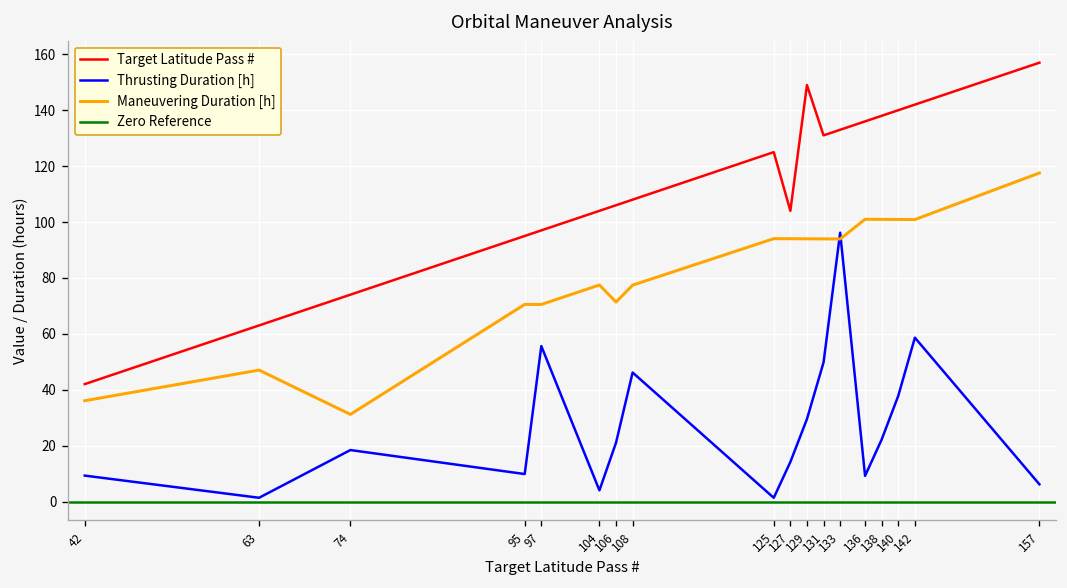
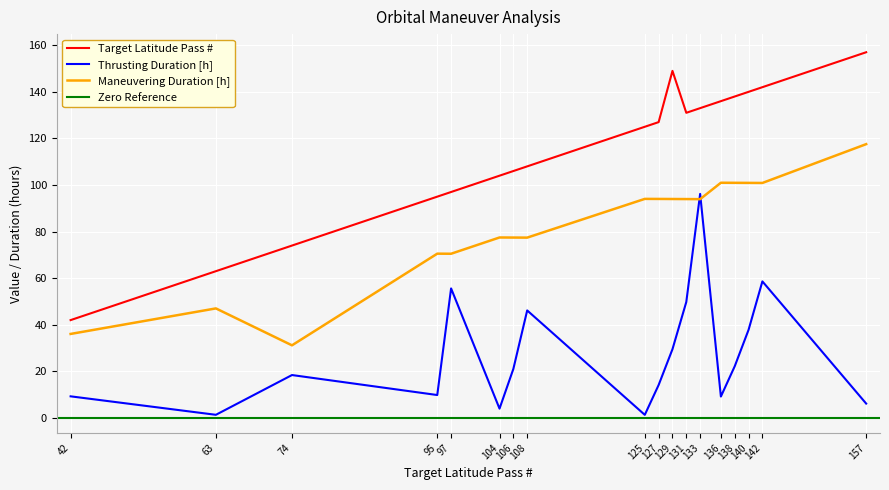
  {
    "Target Latitude Pass #": {
      "42": 42,
      "63": 63,
      "74": 74,
      "95": 95,
      "97": 97,
      "104": 104,
      "106": 106,
      "108": 108,
      "125": 125,
-     "127": 104,
+     "127": 127,
      "129": 149,
      "131": 131,
      "133": 133,
      "136": 136,
      "138": 138,
      "140": 140,
      "142": 142,
      "157": 157
    },
    "Thrusting Duration [h]": {
      "42": 9,
      "63": 1,
      "74": 18,
      "95": 10,
      "97": 56,
      "104": 4,
      "106": 21,
      "108": 46,
      "125": 1,
      "127": 14,
      "129": 30,
      "131": 50,
      "133": 96,
      "136": 9,
      "138": 22,
      "140": 38,
      "142": 59,
      "157": 6
    },
    "Maneuvering Duration [h]": {
      "42": 36,
      "63": 47,
      "74": 31,
      "95": 71,
      "97": 70,
      "104": 77,
-     "106": 71,
+     "106": 77,
      "108": 77,
      "125": 94,
      "127": 94,
      "129": 94,
      "131": 94,
      "133": 94,
      "136": 101,
      "138": 101,
      "140": 101,
      "142": 101,
      "157": 118
    }
  }
